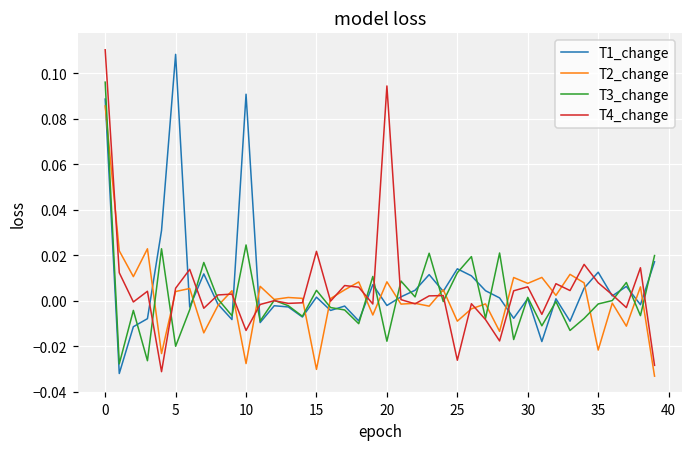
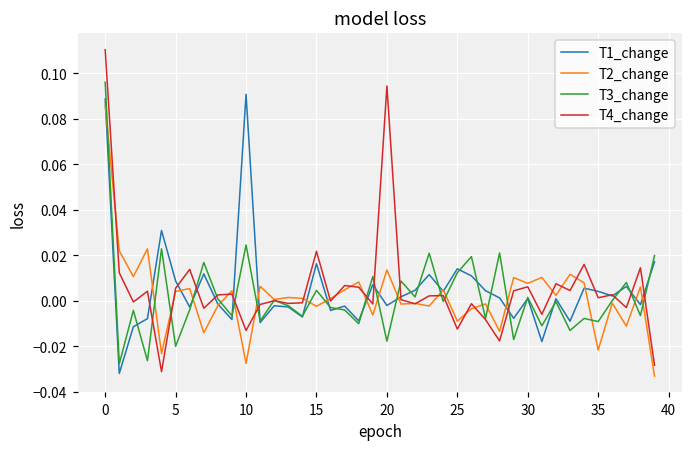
  {
    "T1_change": {
      "0": 0.089,
-     "5": 0.108,
+     "5": 0.009,
      "10": 0.091,
-     "15": 0.002,
+     "15": 0.016,
      "20": -0.002,
      "25": 0.014,
-     "35": 0.013
+     "35": 0.004
    },
    "T2_change": {
      "0": 0.086,
      "5": 0.004,
      "10": -0.028,
-     "15": -0.030,
-     "20": 0.008,
+     "15": -0.002,
+     "20": 0.014,
      "25": -0.009,
      "30": 0.008,
      "35": -0.022
    },
    "T3_change": {
      "0": 0.096,
      "5": -0.020,
      "10": 0.025,
      "15": 0.005,
      "20": -0.018,
      "25": 0.012,
-     "35": -0.001
+     "35": -0.009
    },
    "T4_change": {
      "0": 0.110,
      "5": 0.006,
      "10": -0.013,
      "15": 0.022,
      "20": 0.094,
-     "25": -0.026,
+     "25": -0.012,
      "30": 0.006,
-     "35": 0.008
+     "35": 0.001
    }
  }
